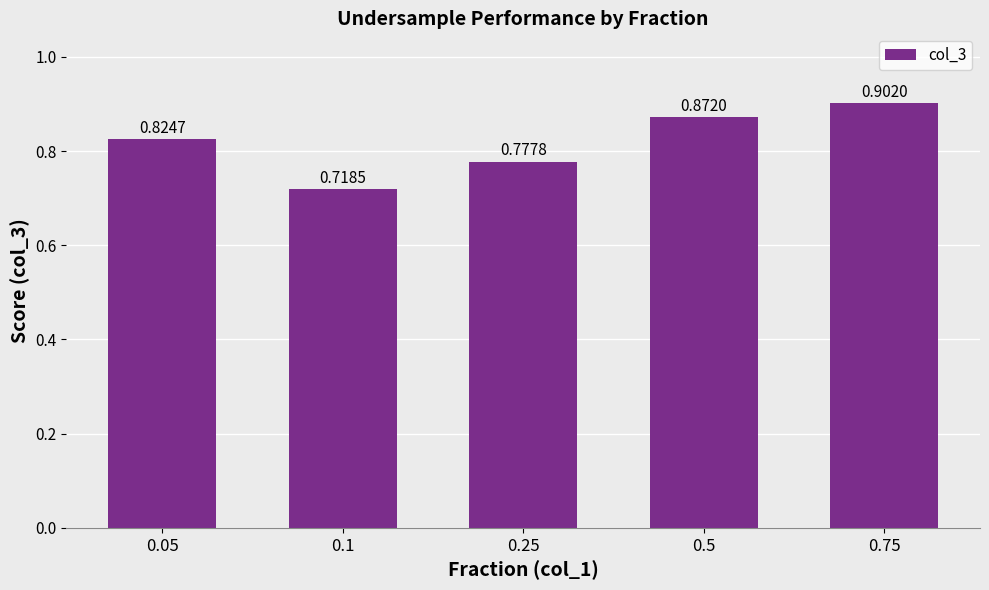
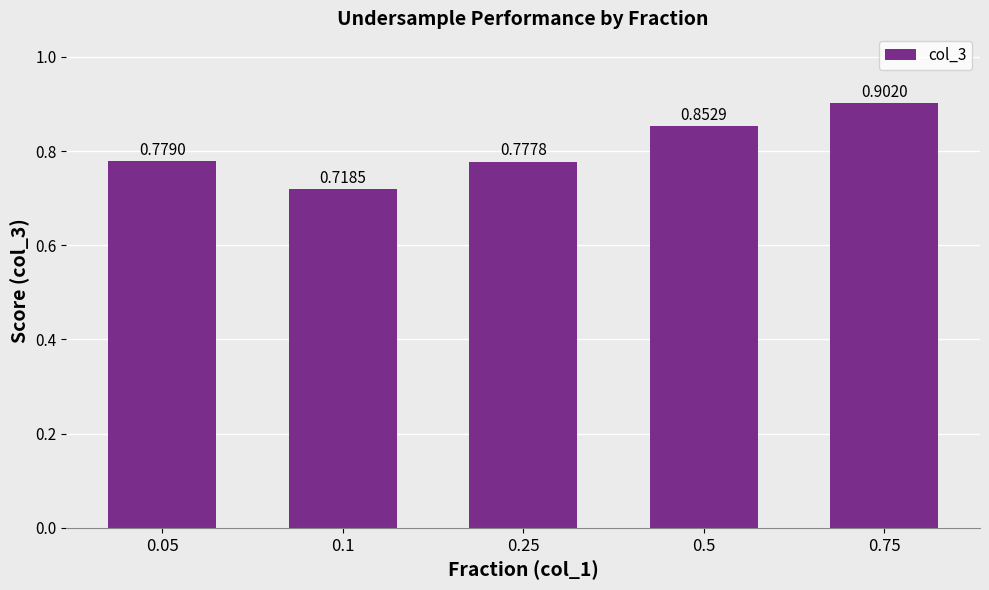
  {
-   "0.05": 0.8247,
+   "0.05": 0.7790,
    "0.1": 0.7185,
    "0.25": 0.7778,
-   "0.5": 0.8720,
+   "0.5": 0.8529,
    "0.75": 0.9020
  }
